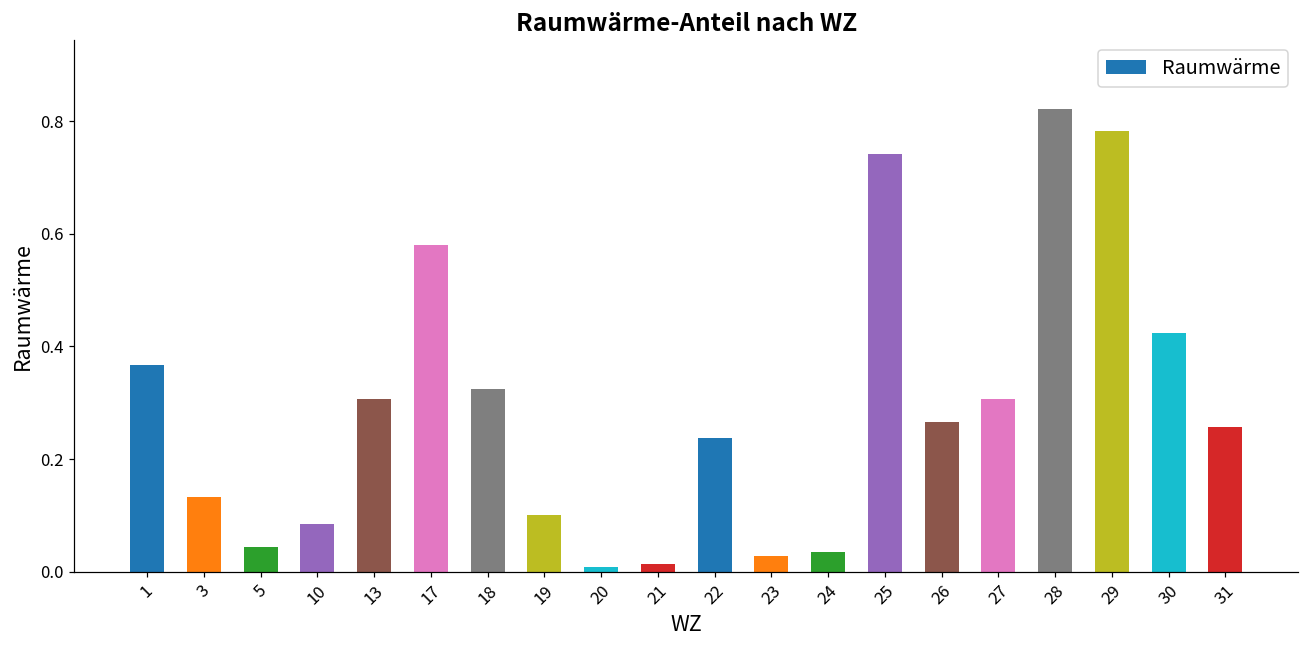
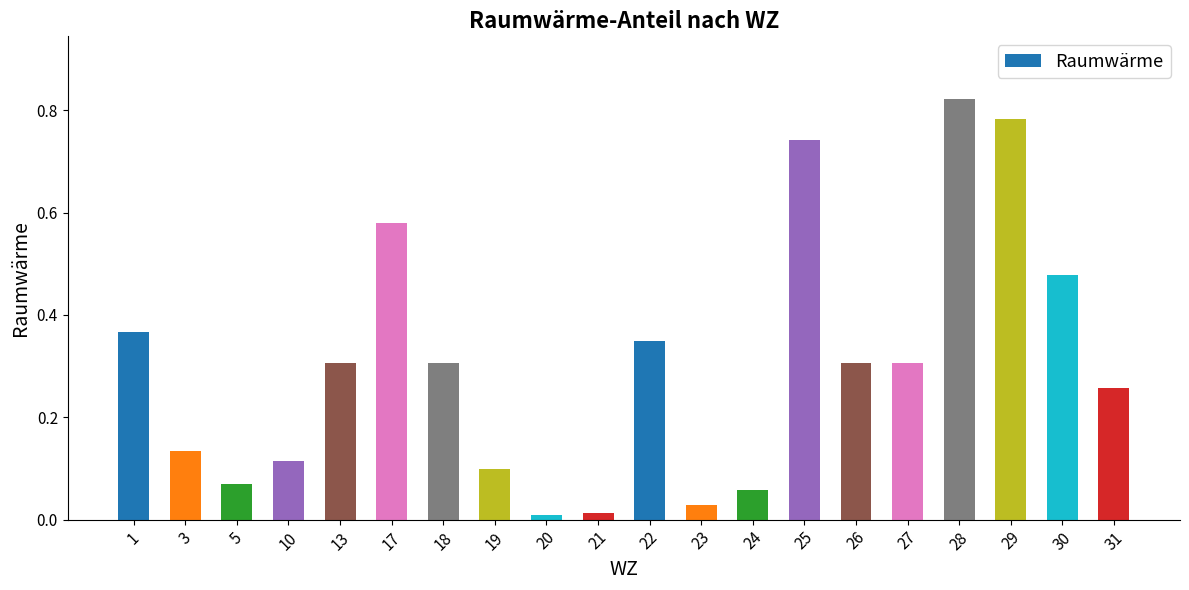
  {
    "1": 0.37,
    "3": 0.13,
-   "5": 0.04,
-   "10": 0.08,
+   "5": 0.07,
+   "10": 0.11,
    "13": 0.31,
    "17": 0.58,
-   "18": 0.32,
+   "18": 0.31,
    "19": 0.10,
    "20": 0.01,
    "21": 0.01,
-   "22": 0.24,
+   "22": 0.35,
    "23": 0.03,
-   "24": 0.04,
+   "24": 0.06,
    "25": 0.74,
-   "26": 0.27,
+   "26": 0.31,
    "27": 0.31,
    "28": 0.82,
    "29": 0.78,
-   "30": 0.42,
+   "30": 0.48,
    "31": 0.26
  }
